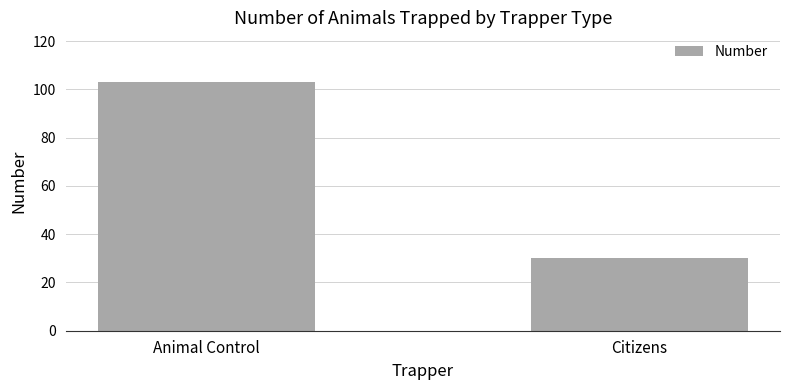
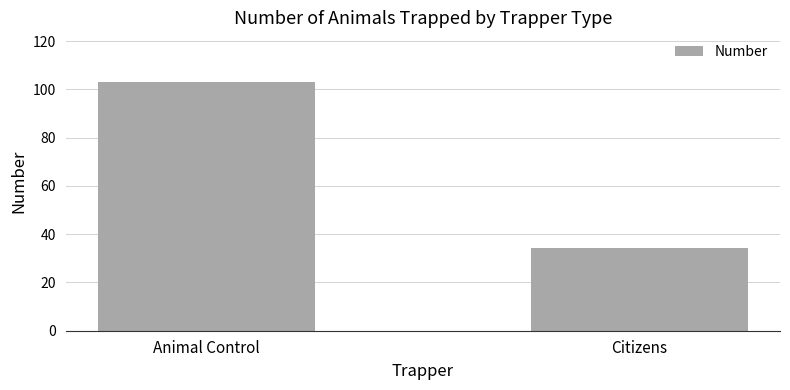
  {
    "Animal Control": 103,
-   "Citizens": 30
+   "Citizens": 34
  }
